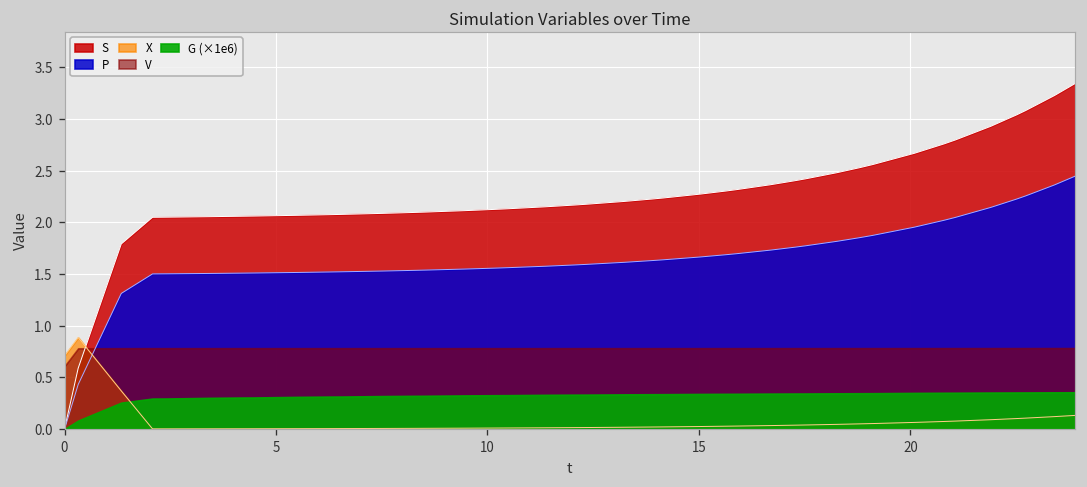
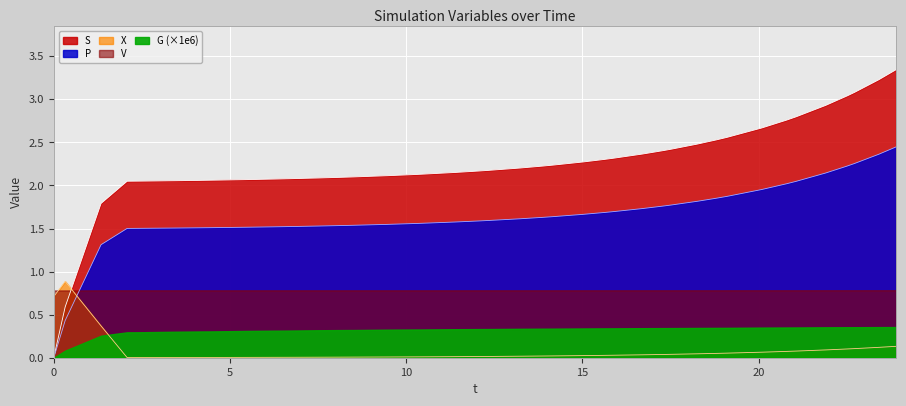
  {
    "X": {
      "0": 0.7
    },
    "V": {
-     "0": 0.6
+     "0": 0.8
    }
  }
